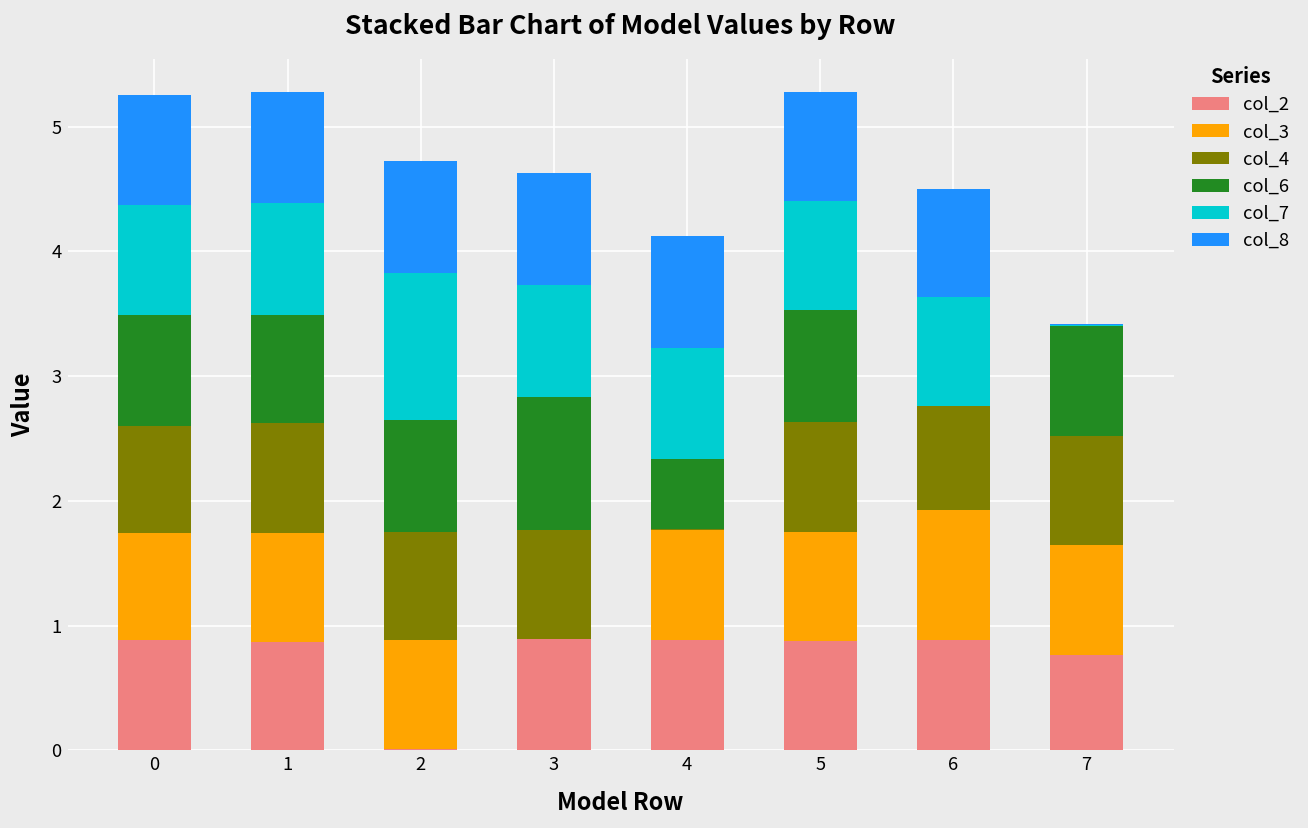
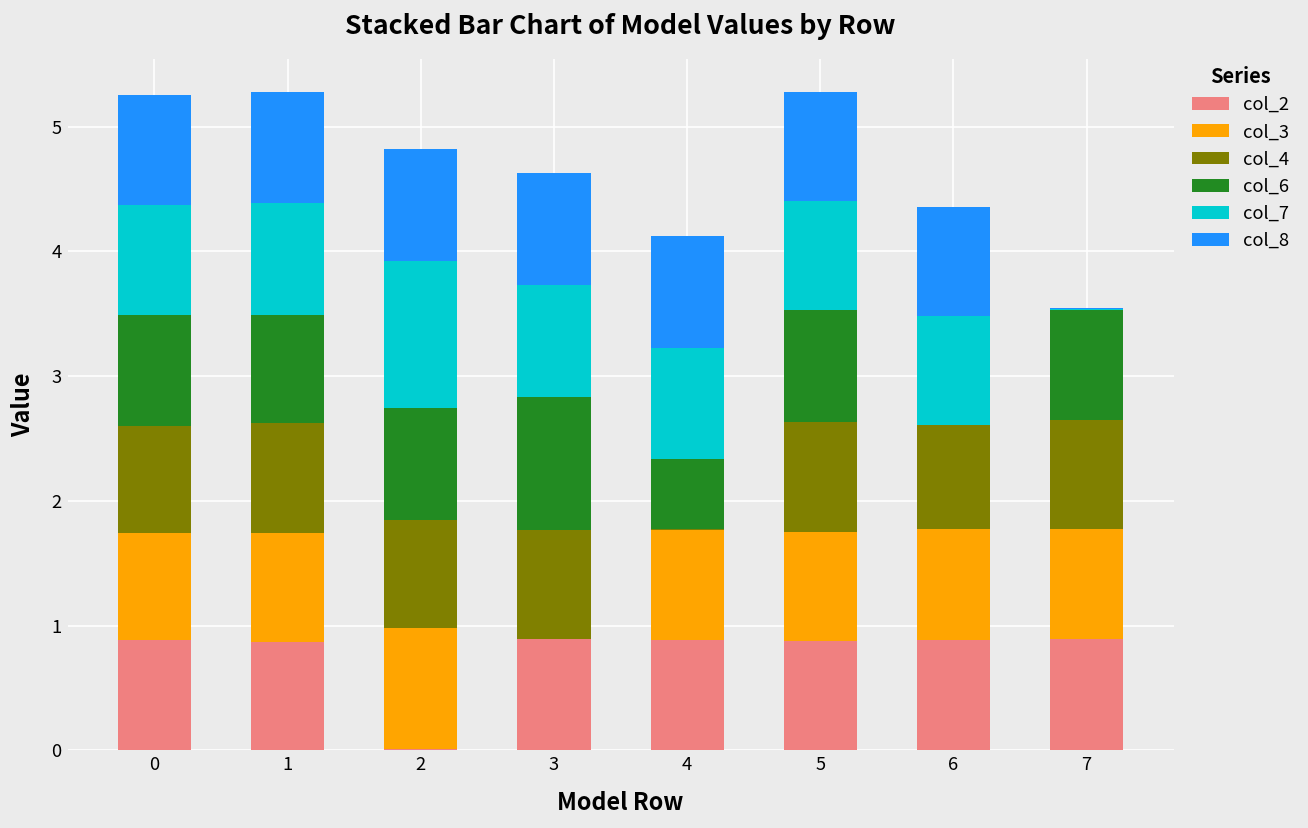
  {
    "col_2": {
      "0": 0.88,
      "1": 0.87,
      "3": 0.89,
      "4": 0.88,
      "5": 0.88,
      "6": 0.89,
-     "7": 0.77
+     "7": 0.90
    },
    "col_3": {
      "0": 0.86,
      "1": 0.87,
-     "2": 0.88,
+     "2": 0.97,
      "4": 0.88,
      "5": 0.87,
-     "6": 1.04,
+     "6": 0.89,
      "7": 0.88
    },
    "col_4": {
      "0": 0.86,
      "1": 0.88,
      "2": 0.87,
      "3": 0.87,
      "5": 0.89,
      "6": 0.83,
      "7": 0.88
    },
    "col_6": {
      "0": 0.89,
      "1": 0.87,
      "2": 0.90,
      "3": 1.07,
      "4": 0.56,
      "5": 0.90,
      "7": 0.88
    },
    "col_7": {
      "0": 0.88,
      "1": 0.90,
      "2": 1.18,
      "3": 0.90,
      "4": 0.89,
      "5": 0.87,
      "6": 0.87
    },
    "col_8": {
      "0": 0.88,
      "1": 0.90,
      "2": 0.89,
      "3": 0.90,
      "4": 0.89,
      "5": 0.87,
      "6": 0.87
    }
  }
